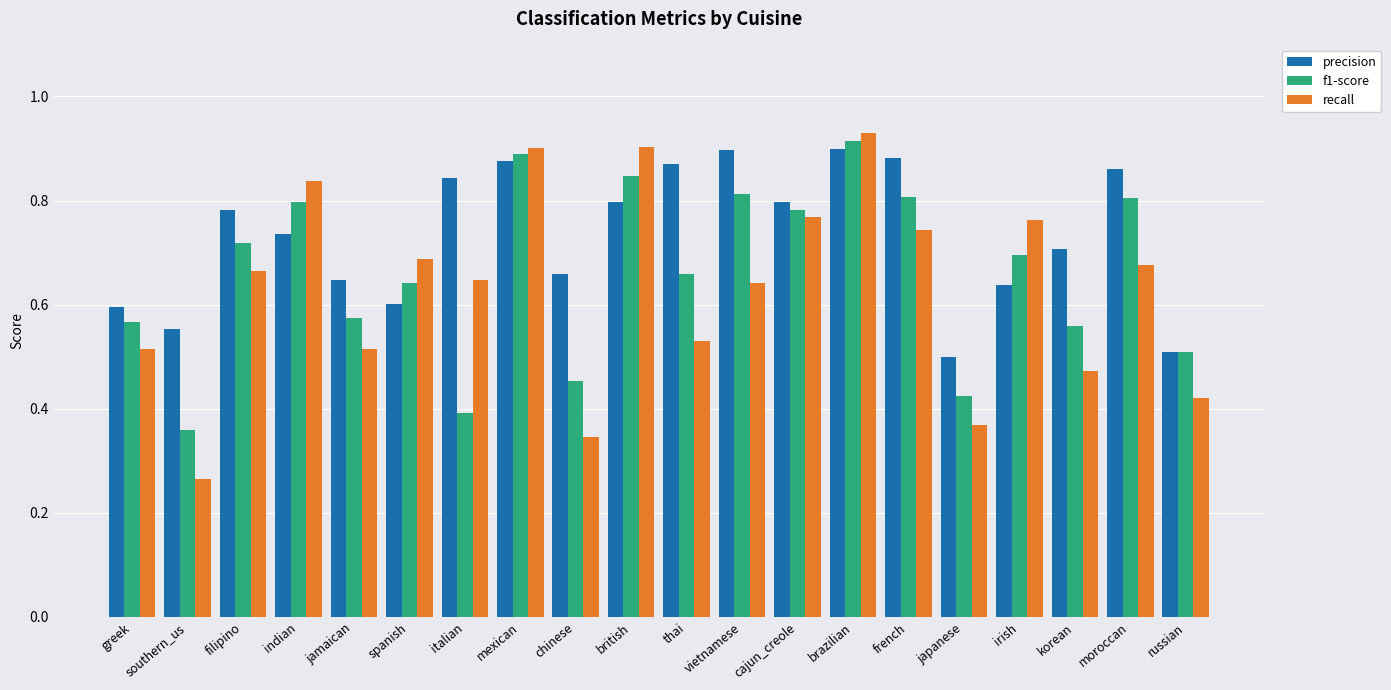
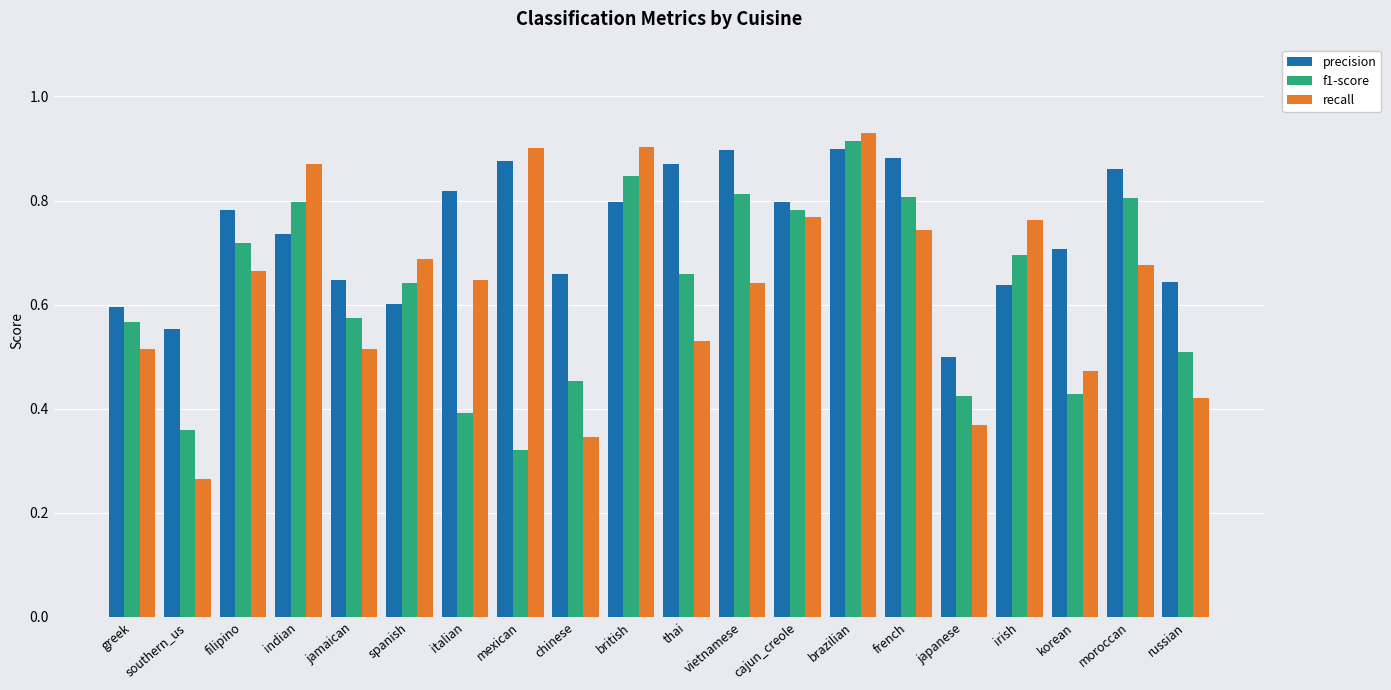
  {
    "precision": {
      "greek": 0.60,
      "southern_us": 0.55,
      "filipino": 0.78,
      "indian": 0.74,
      "jamaican": 0.65,
      "spanish": 0.60,
-     "italian": 0.84,
+     "italian": 0.82,
      "mexican": 0.88,
      "chinese": 0.66,
      "british": 0.80,
      "thai": 0.87,
      "vietnamese": 0.90,
      "cajun_creole": 0.80,
      "brazilian": 0.90,
      "french": 0.88,
      "japanese": 0.50,
      "irish": 0.64,
      "korean": 0.71,
      "moroccan": 0.86,
-     "russian": 0.51
+     "russian": 0.64
    },
    "f1-score": {
      "greek": 0.57,
      "southern_us": 0.36,
      "filipino": 0.72,
      "indian": 0.80,
      "jamaican": 0.57,
      "spanish": 0.64,
      "italian": 0.39,
-     "mexican": 0.89,
+     "mexican": 0.32,
      "chinese": 0.45,
      "british": 0.85,
      "thai": 0.66,
      "vietnamese": 0.81,
      "cajun_creole": 0.78,
      "brazilian": 0.91,
      "french": 0.81,
      "japanese": 0.42,
      "irish": 0.69,
-     "korean": 0.56,
+     "korean": 0.43,
      "moroccan": 0.81,
      "russian": 0.51
    },
    "recall": {
      "greek": 0.52,
      "southern_us": 0.27,
      "filipino": 0.66,
-     "indian": 0.84,
+     "indian": 0.87,
      "jamaican": 0.52,
      "spanish": 0.69,
      "italian": 0.65,
      "mexican": 0.90,
      "chinese": 0.35,
      "british": 0.90,
      "thai": 0.53,
      "vietnamese": 0.64,
      "cajun_creole": 0.77,
      "brazilian": 0.93,
      "french": 0.74,
      "japanese": 0.37,
      "irish": 0.76,
      "korean": 0.47,
      "moroccan": 0.68,
      "russian": 0.42
    }
  }
